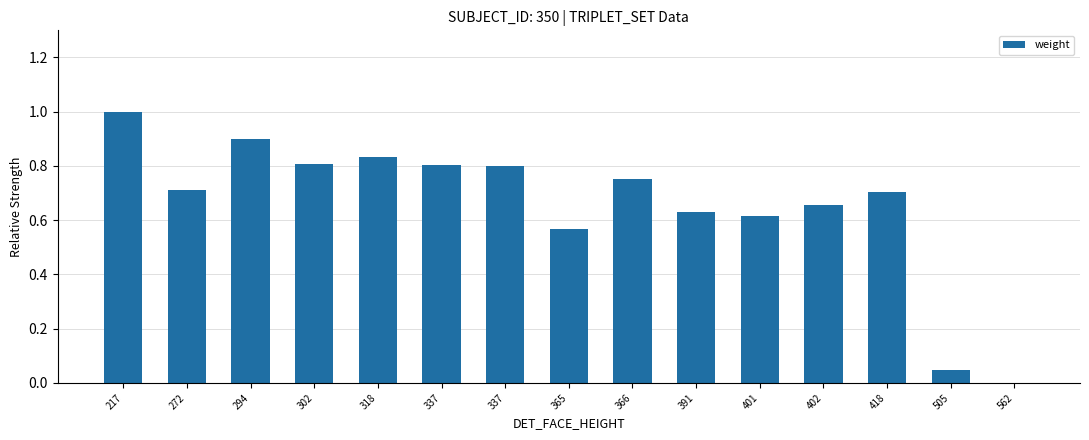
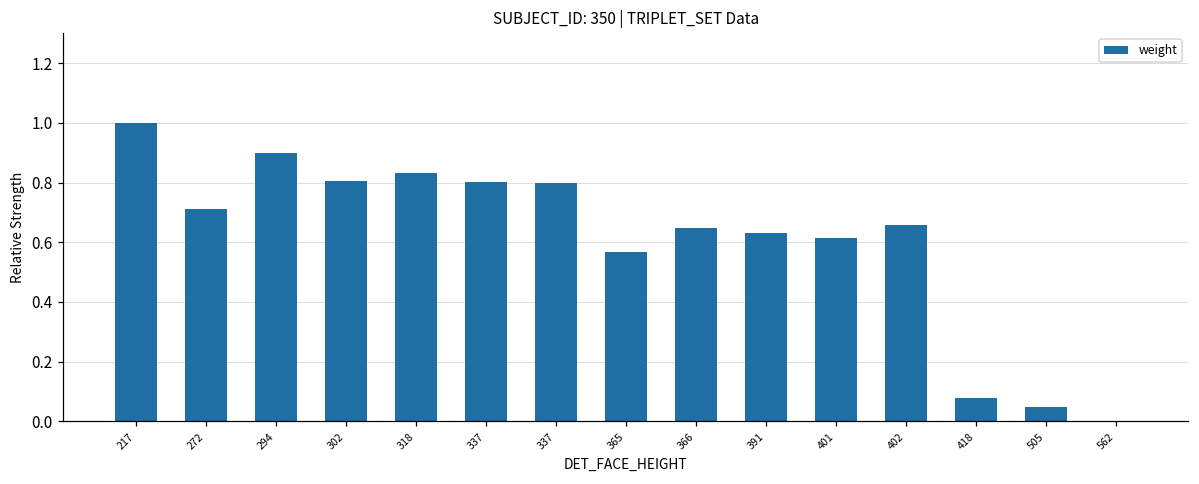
  {
    "217": 1.00,
    "272": 0.71,
    "294": 0.90,
    "302": 0.81,
    "318": 0.83,
    "365": 0.57,
-   "366": 0.75,
+   "366": 0.65,
    "391": 0.63,
    "401": 0.61,
    "402": 0.66,
-   "418": 0.70,
+   "418": 0.08,
    "505": 0.05,
    "562": 0.00
  }
